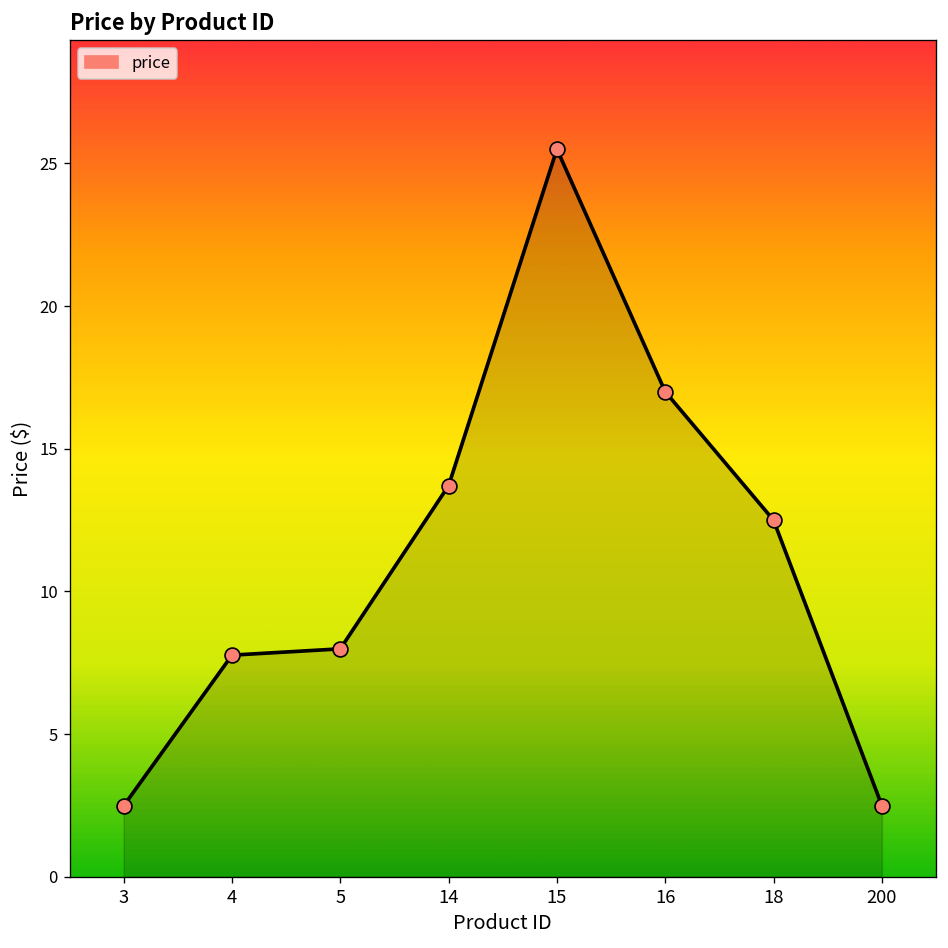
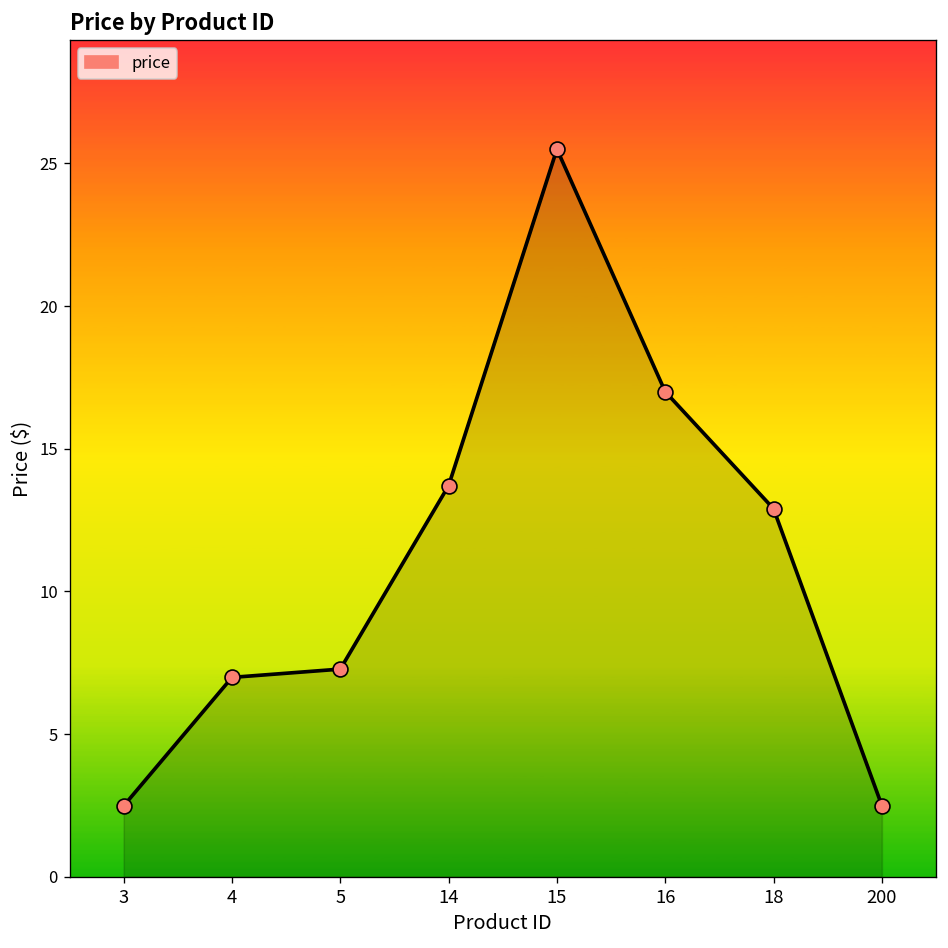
  {
    "3": 2.5,
-   "4": 7.8,
-   "5": 8.0,
+   "4": 7.0,
+   "5": 7.3,
    "14": 13.7,
    "15": 25.5,
    "16": 17.0,
-   "18": 12.5,
+   "18": 12.9,
    "200": 2.5
  }
